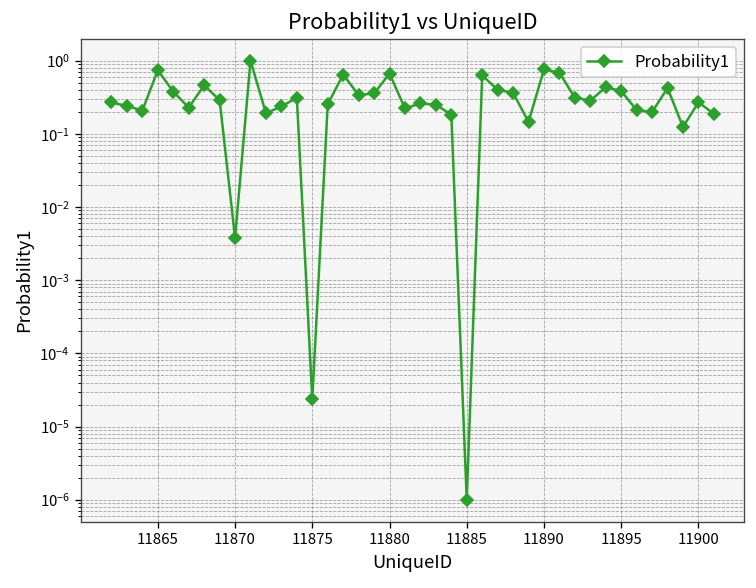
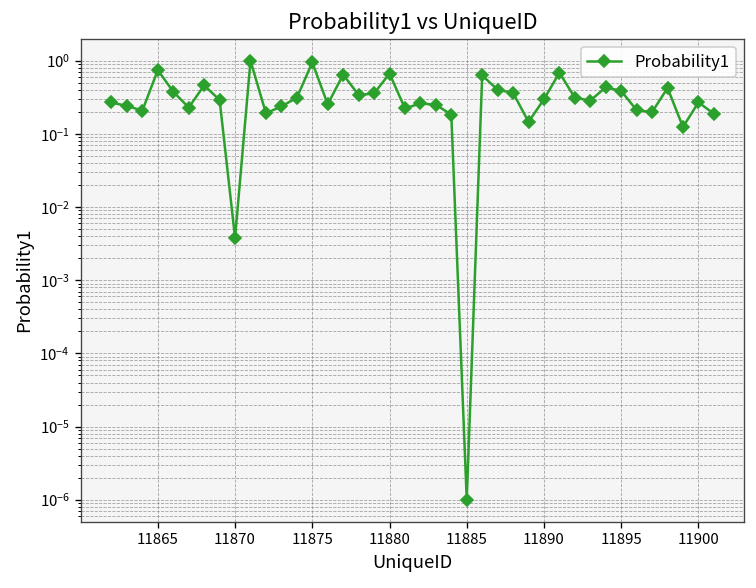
  {
    "11865": 0.7,
    "11870": 0.004,
-   "11875": 0.000024,
+   "11875": 0.9,
    "11880": 0.7,
    "11885": 0.000001,
-   "11890": 0.8,
+   "11890": 0.3,
    "11895": 0.4,
    "11900": 0.3
  }
